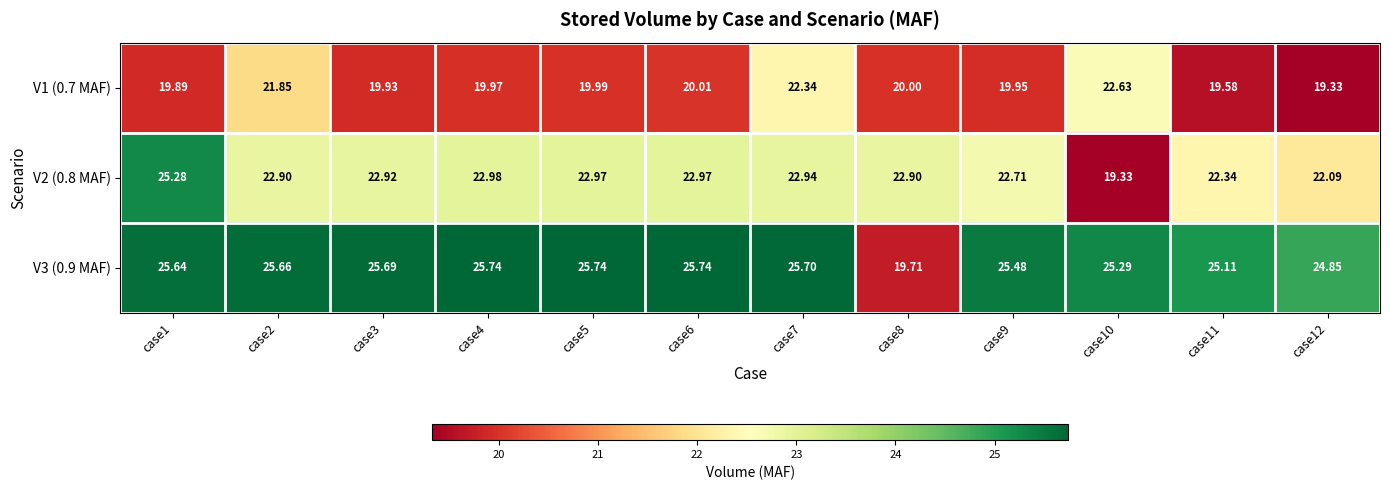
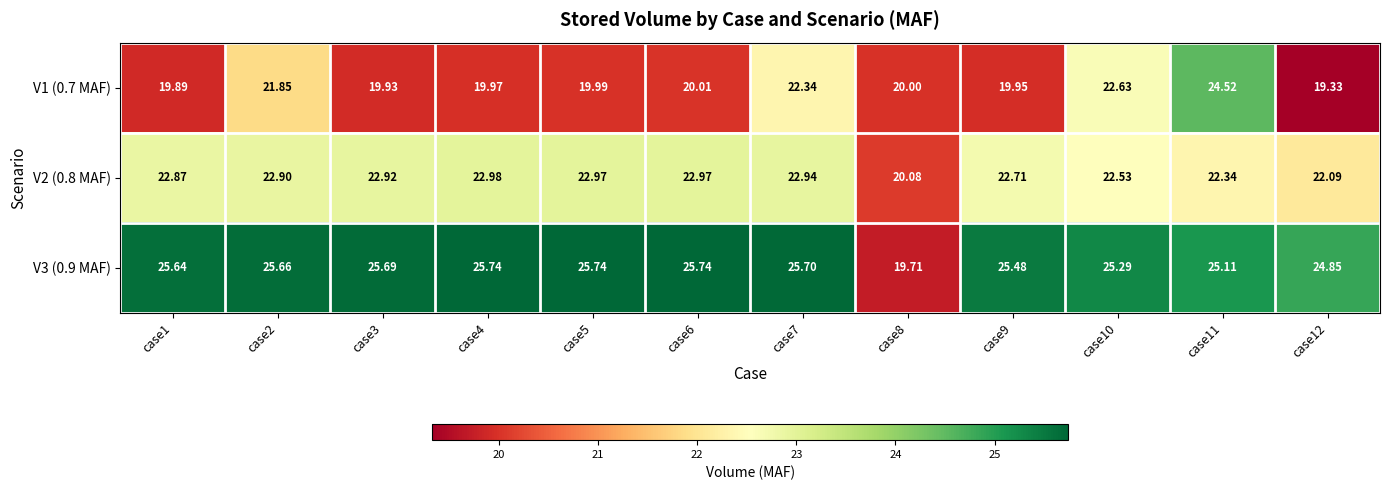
  {
    "V1 (0.7 MAF)": {
      "case1": 19.89,
      "case2": 21.85,
      "case3": 19.93,
      "case4": 19.97,
      "case5": 19.99,
      "case6": 20.01,
      "case7": 22.34,
      "case8": 20.00,
      "case9": 19.95,
      "case10": 22.63,
-     "case11": 19.58,
+     "case11": 24.52,
      "case12": 19.33
    },
    "V2 (0.8 MAF)": {
-     "case1": 25.28,
+     "case1": 22.87,
      "case2": 22.90,
      "case3": 22.92,
      "case4": 22.98,
      "case5": 22.97,
      "case6": 22.97,
      "case7": 22.94,
-     "case8": 22.90,
+     "case8": 20.08,
      "case9": 22.71,
-     "case10": 19.33,
+     "case10": 22.53,
      "case11": 22.34,
      "case12": 22.09
    },
    "V3 (0.9 MAF)": {
      "case1": 25.64,
      "case2": 25.66,
      "case3": 25.69,
      "case4": 25.74,
      "case5": 25.74,
      "case6": 25.74,
      "case7": 25.70,
      "case8": 19.71,
      "case9": 25.48,
      "case10": 25.29,
      "case11": 25.11,
      "case12": 24.85
    }
  }
